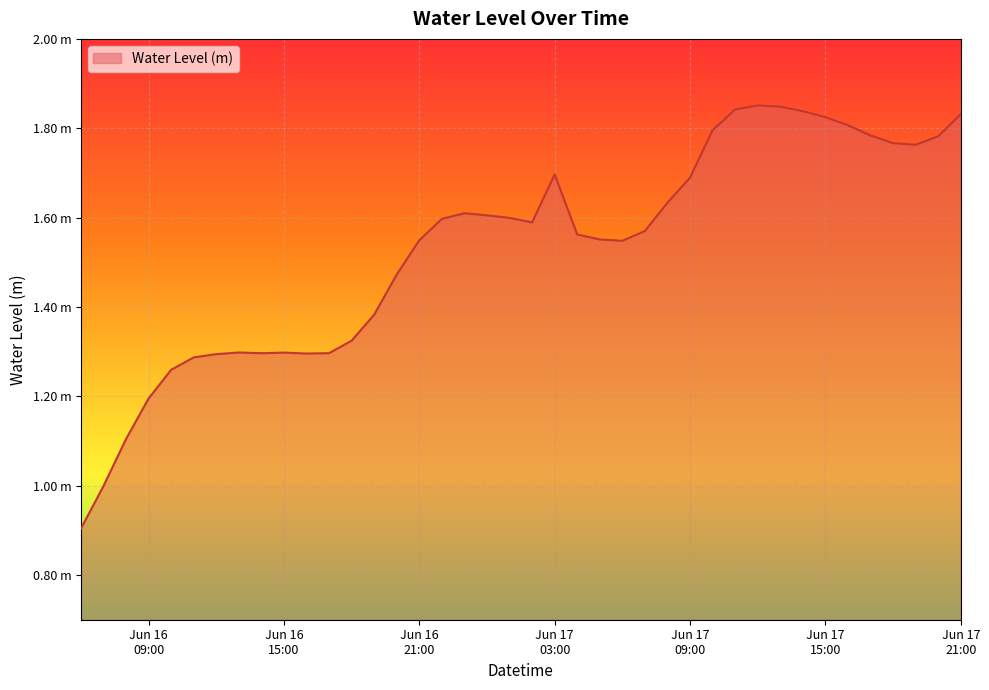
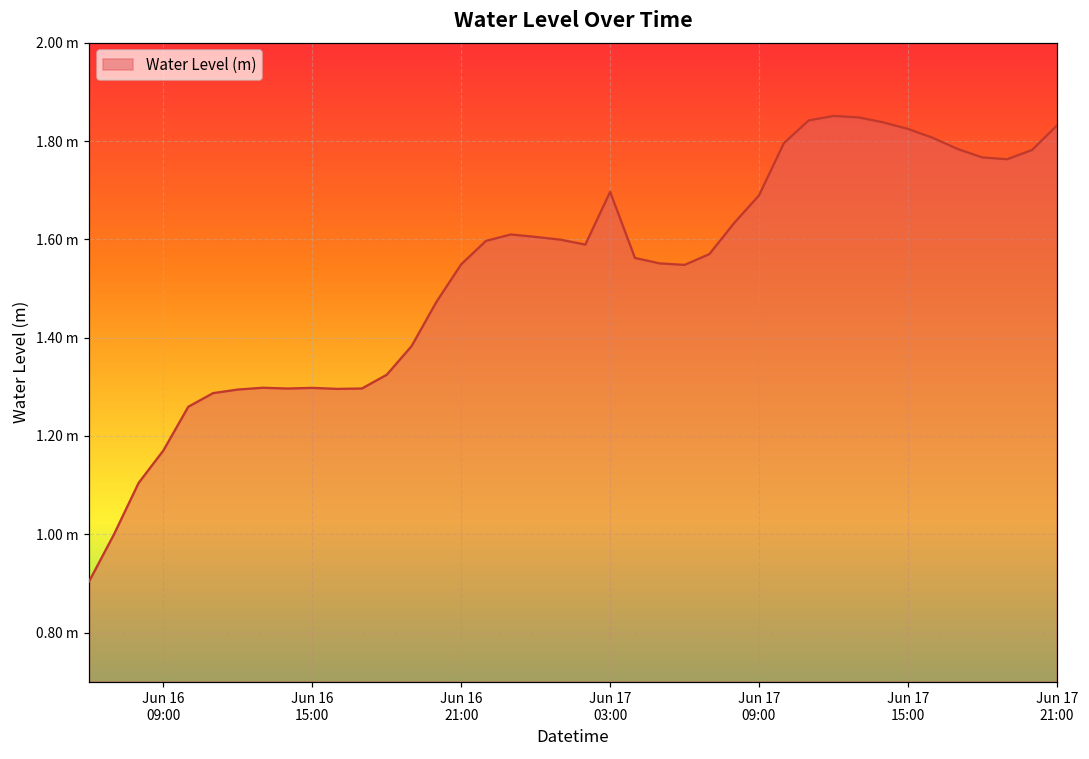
  {
-   "Jun 16 09:00": "1.20 m",
+   "Jun 16 09:00": "1.17 m",
    "Jun 16 15:00": "1.30 m",
    "Jun 16 21:00": "1.55 m",
    "Jun 17 03:00": "1.70 m",
    "Jun 17 09:00": "1.69 m",
    "Jun 17 15:00": "1.82 m",
    "Jun 17 21:00": "1.83 m"
  }
